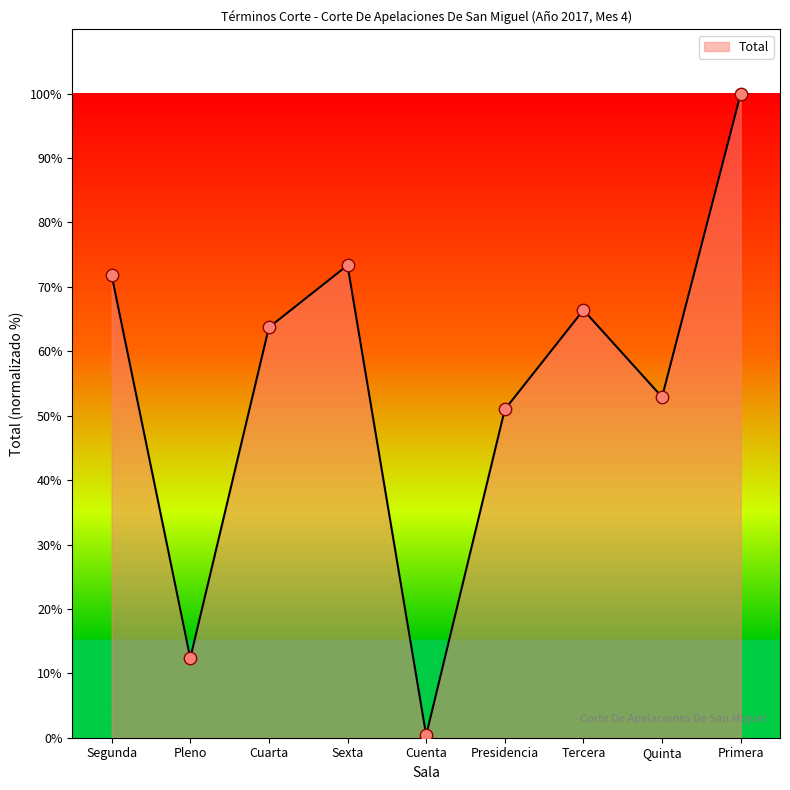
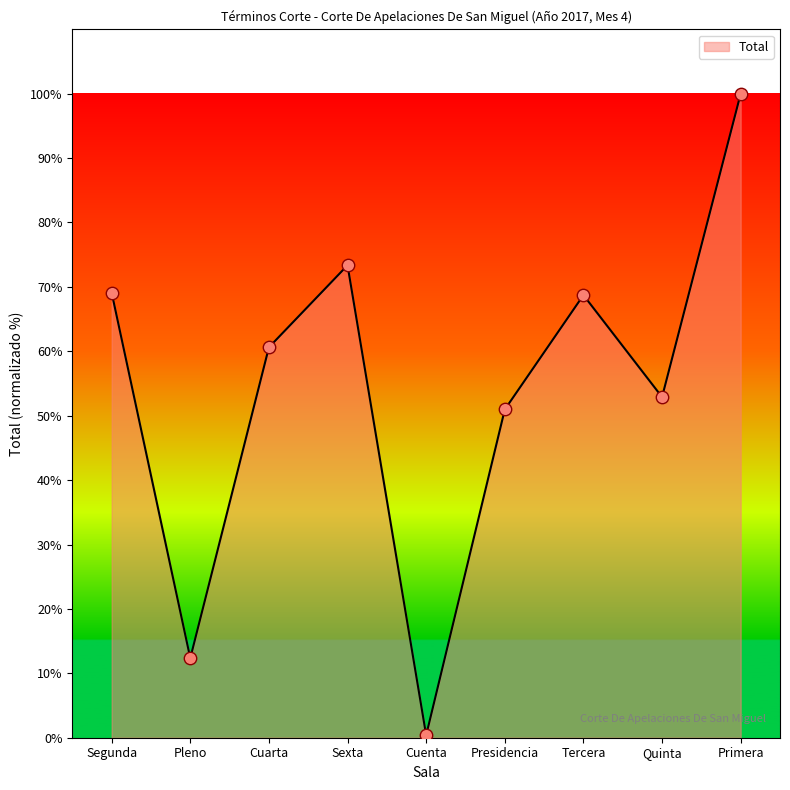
  {
-   "Segunda": "72%",
+   "Segunda": "69%",
    "Pleno": "12%",
-   "Cuarta": "64%",
+   "Cuarta": "61%",
    "Sexta": "73%",
    "Cuenta": "0%",
    "Presidencia": "51%",
-   "Tercera": "66%",
+   "Tercera": "69%",
    "Quinta": "53%",
    "Primera": "100%"
  }
